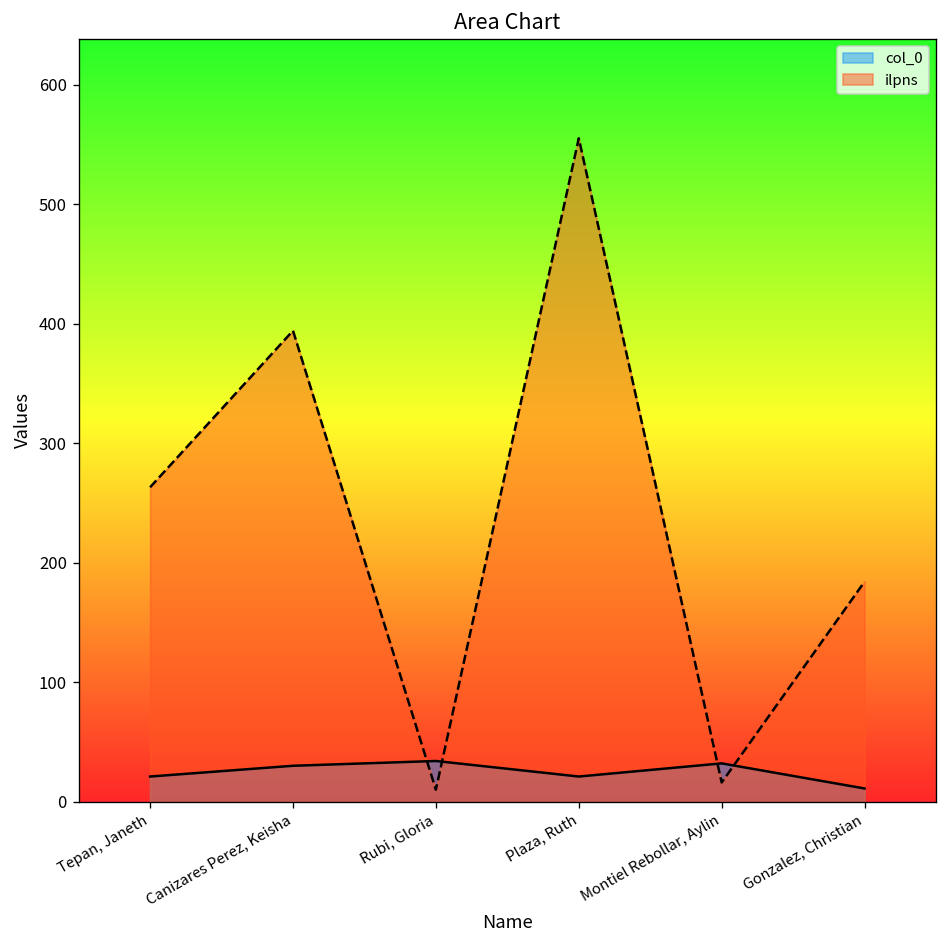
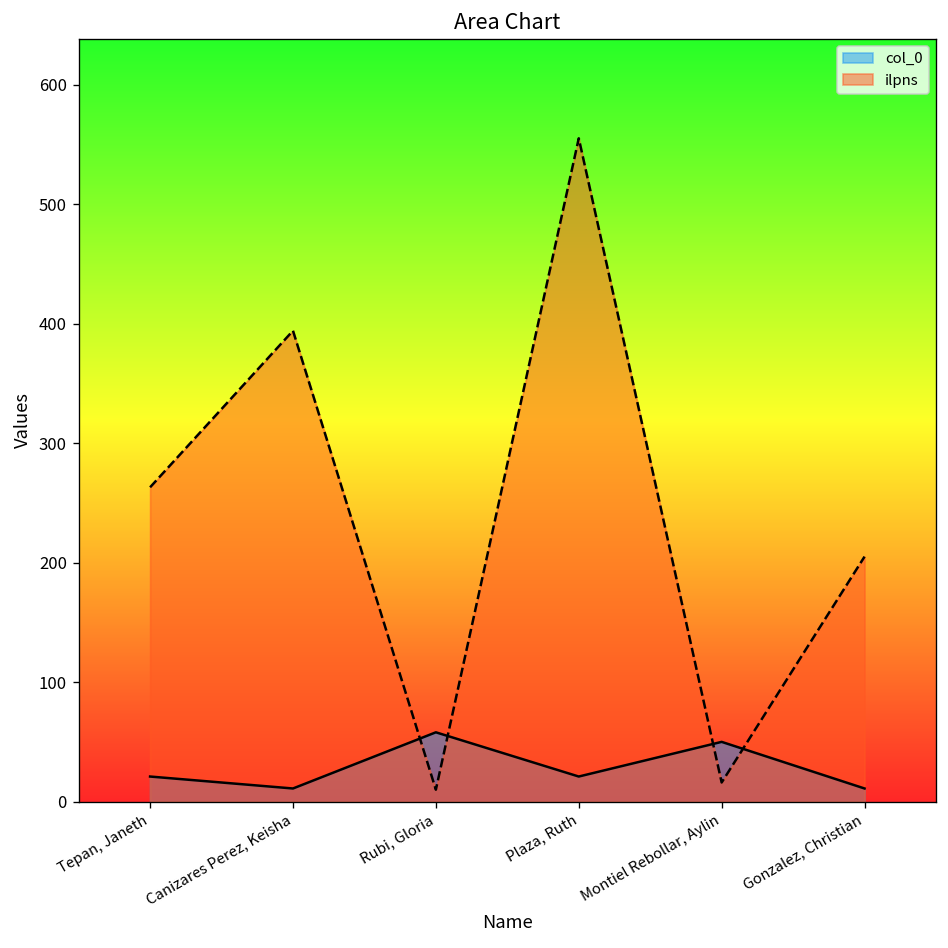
  {
    "col_0": {
      "Tepan, Janeth": 20,
-     "Canizares Perez, Keisha": 30,
-     "Rubi, Gloria": 30,
+     "Canizares Perez, Keisha": 10,
+     "Rubi, Gloria": 60,
      "Plaza, Ruth": 20,
-     "Montiel Rebollar, Aylin": 30,
+     "Montiel Rebollar, Aylin": 50,
      "Gonzalez, Christian": 10
    },
    "ilpns": {
      "Tepan, Janeth": 260,
      "Canizares Perez, Keisha": 390,
      "Rubi, Gloria": 10,
      "Plaza, Ruth": 560,
      "Montiel Rebollar, Aylin": 20,
-     "Gonzalez, Christian": 180
+     "Gonzalez, Christian": 210
    }
  }
